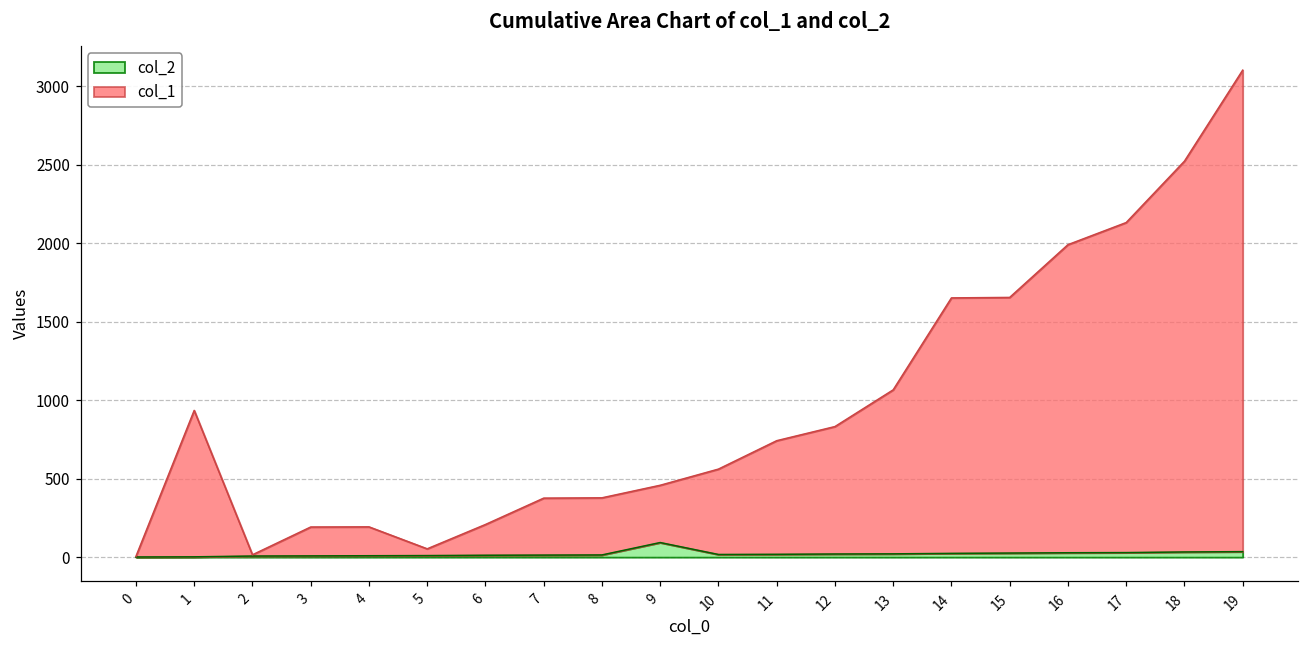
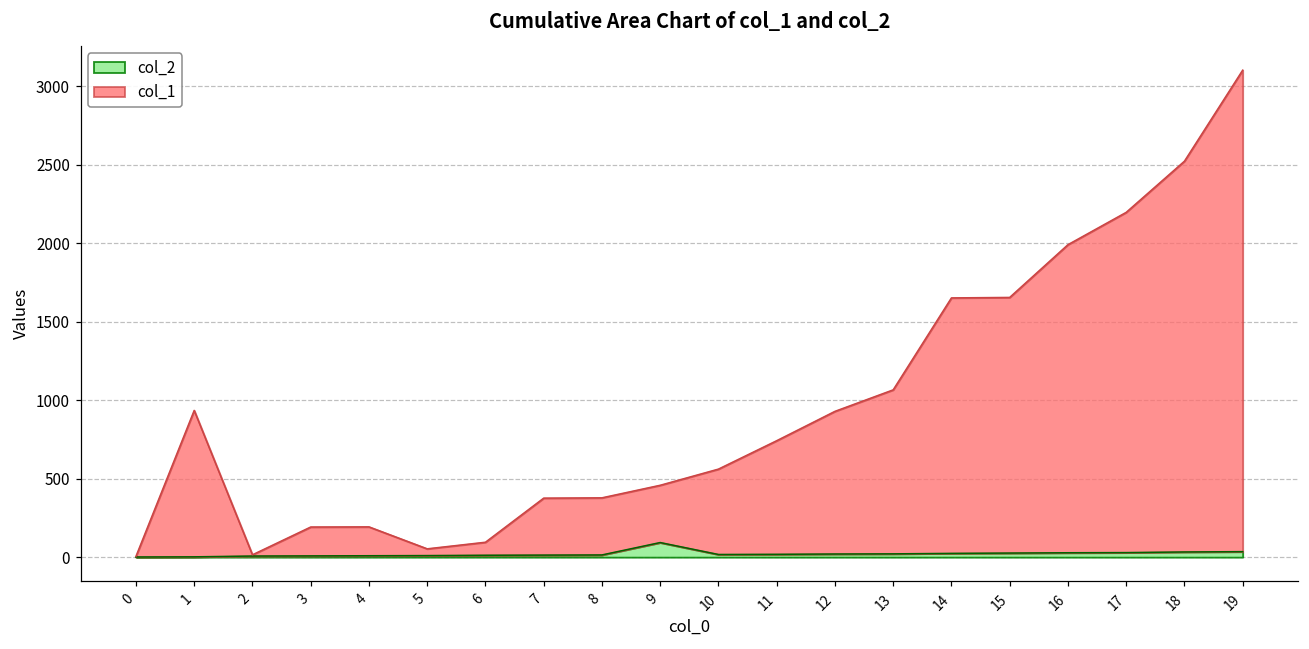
  {
    "col_2": {
      "1": 0,
      "3": 10,
      "4": 10,
      "5": 10,
      "6": 10,
      "7": 10,
      "8": 10,
      "9": 90,
      "10": 20,
      "11": 20,
      "12": 20,
      "13": 20,
      "14": 20,
      "15": 30,
      "16": 30,
      "17": 30,
      "18": 30,
      "19": 40
    },
    "col_1": {
      "1": 930,
      "3": 180,
      "4": 180,
      "5": 40,
-     "6": 200,
+     "6": 80,
      "7": 360,
      "8": 360,
      "9": 370,
      "10": 540,
      "11": 720,
-     "12": 810,
+     "12": 910,
      "13": 1050,
      "14": 1630,
      "15": 1630,
      "16": 1960,
-     "17": 2100,
+     "17": 2170,
      "18": 2490,
      "19": 3070
    }
  }
